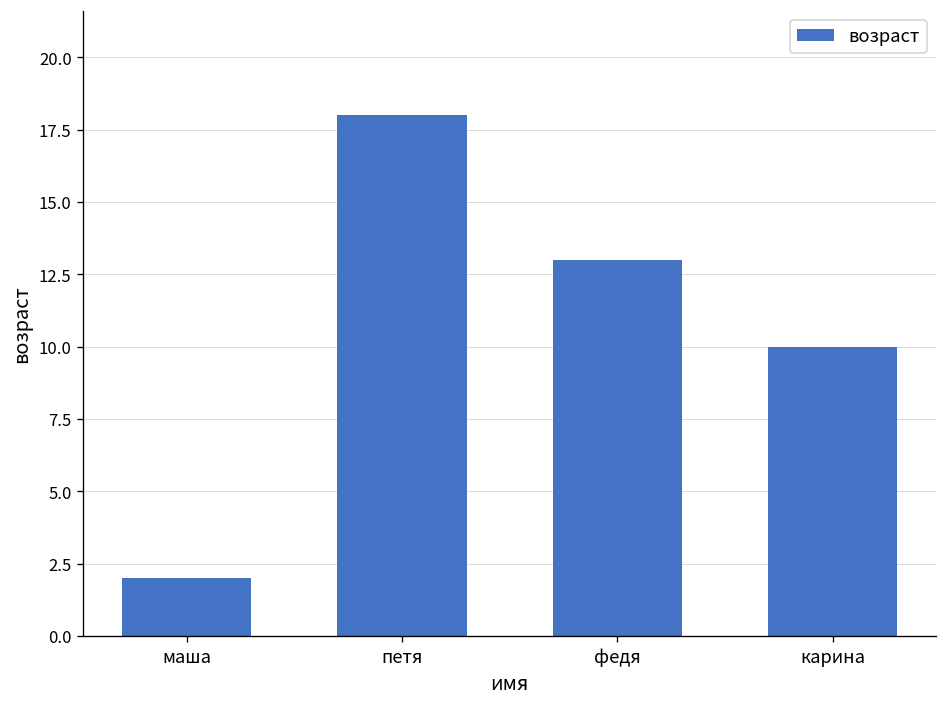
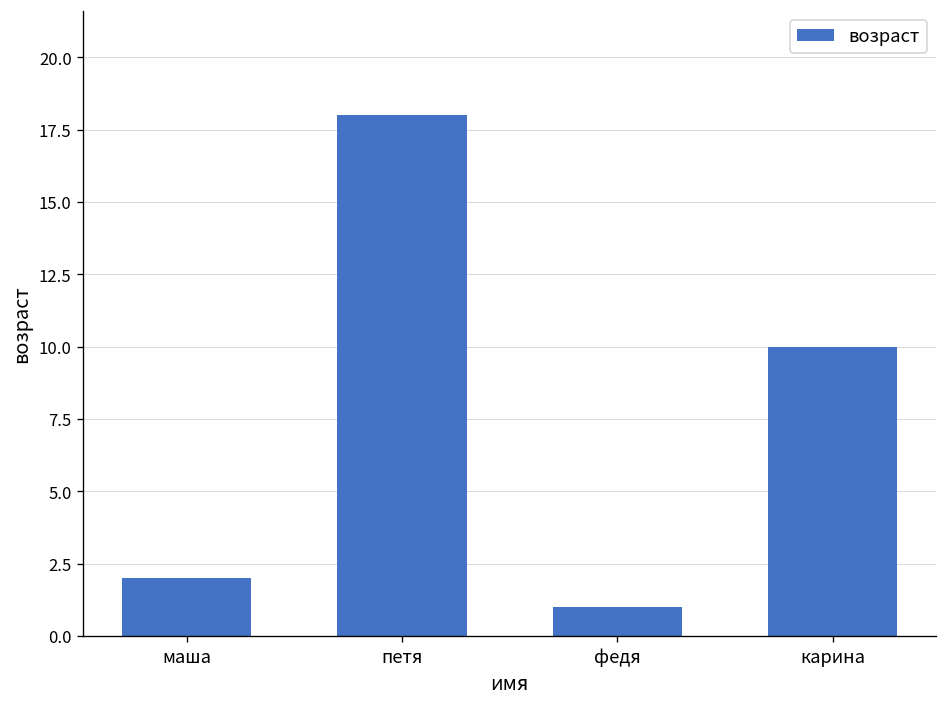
  {
    "маша": 2,
    "петя": 18,
-   "федя": 13,
+   "федя": 1,
    "карина": 10
  }
